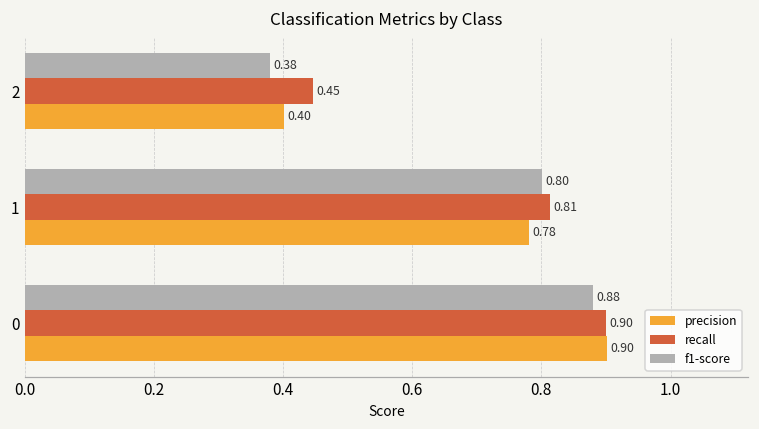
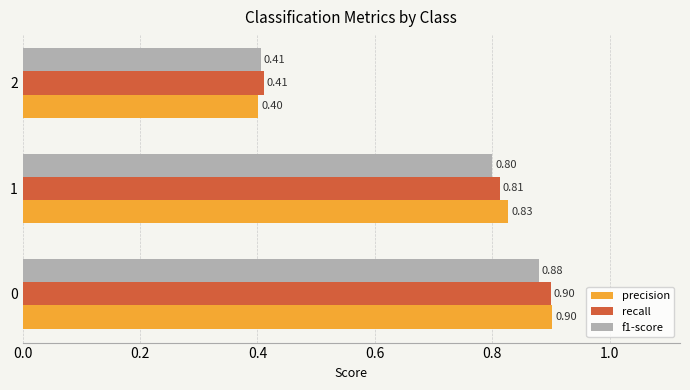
  {
    "precision": {
      "2": 0.40,
-     "1": 0.78,
+     "1": 0.83,
      "0": 0.90
    },
    "recall": {
-     "2": 0.45,
+     "2": 0.41,
      "1": 0.81,
      "0": 0.90
    },
    "f1-score": {
-     "2": 0.38,
+     "2": 0.41,
      "1": 0.80,
      "0": 0.88
    }
  }
